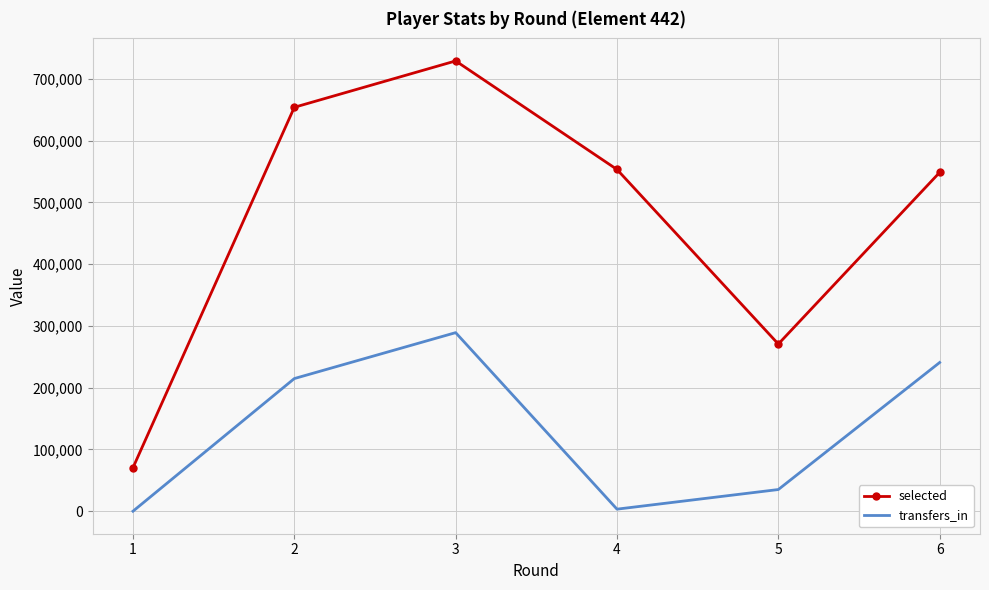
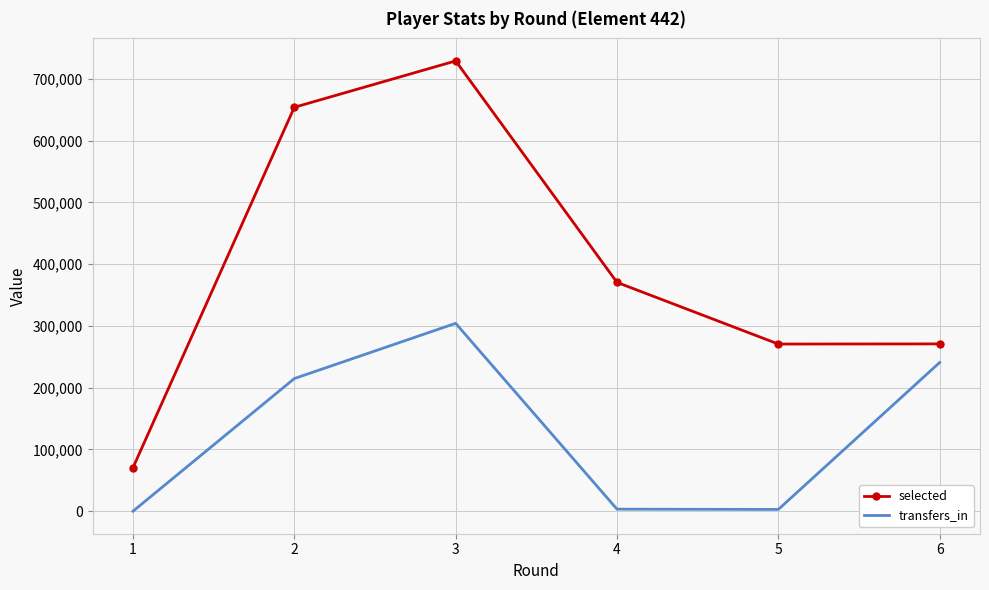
  {
    "selected": {
      "1": "70,000",
      "2": "650,000",
      "3": "730,000",
-     "4": "550,000",
+     "4": "370,000",
      "5": "270,000",
-     "6": "550,000"
+     "6": "270,000"
    },
    "transfers_in": {
      "1": "0",
      "2": "210,000",
-     "3": "290,000",
+     "3": "300,000",
      "4": "0",
-     "5": "40,000",
+     "5": "0",
      "6": "240,000"
    }
  }
